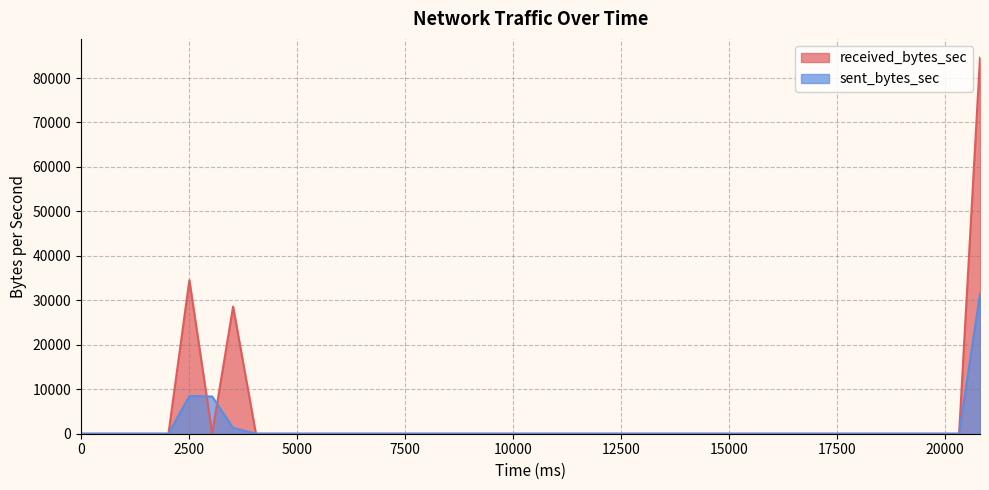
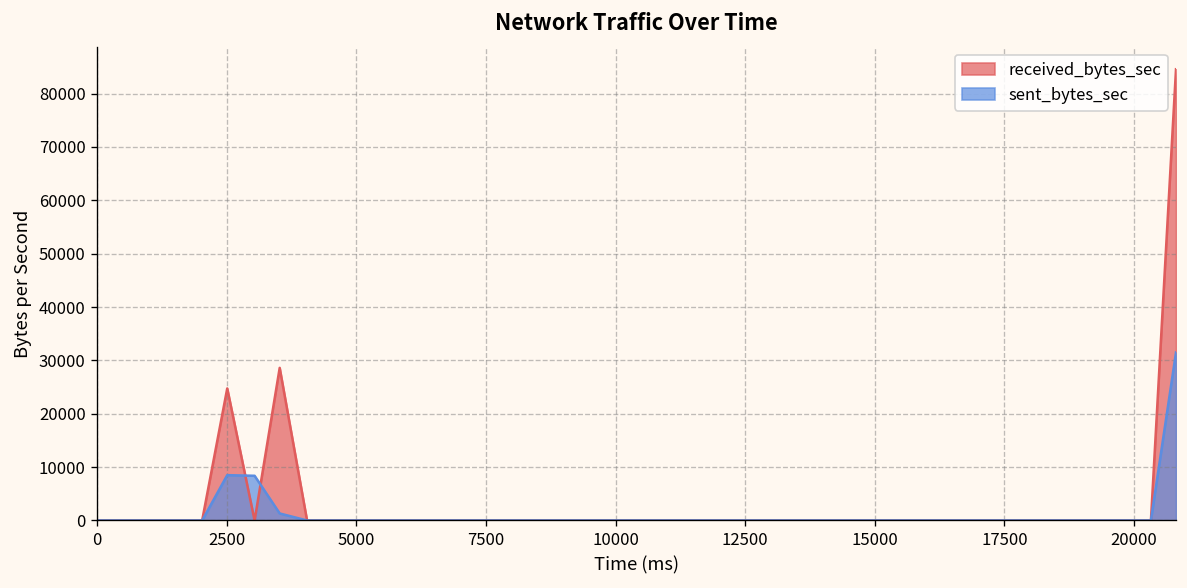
  {
    "received_bytes_sec": {
-     "2500": 35000
+     "2500": 25000
    },
    "sent_bytes_sec": {
      "2500": 8000
    }
  }
